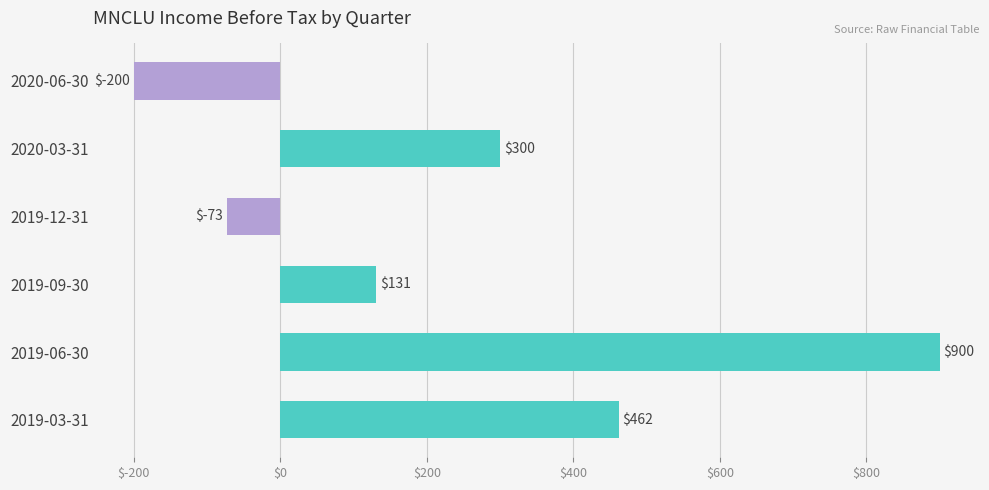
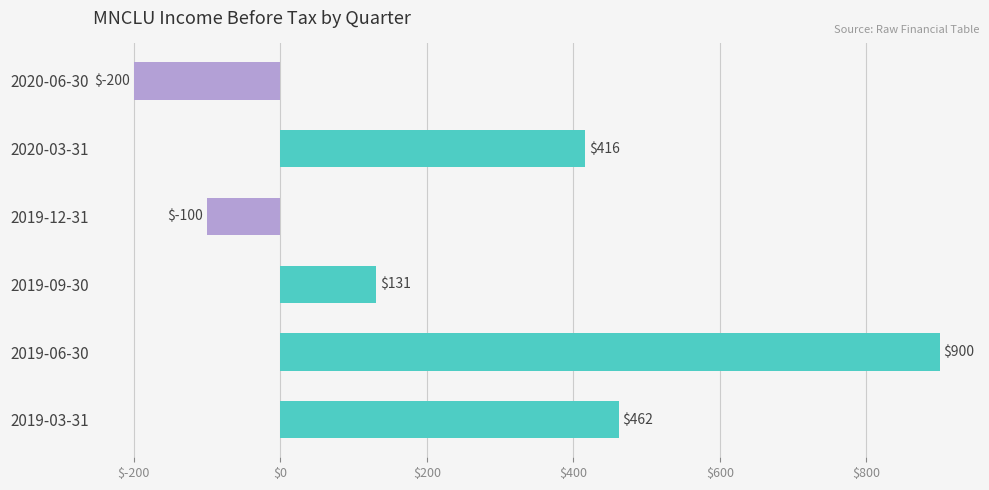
  {
    "2020-06-30": "$-200",
-   "2020-03-31": "$300",
-   "2019-12-31": "$-73",
+   "2020-03-31": "$416",
+   "2019-12-31": "$-100",
    "2019-09-30": "$131",
    "2019-06-30": "$900",
    "2019-03-31": "$462"
  }
